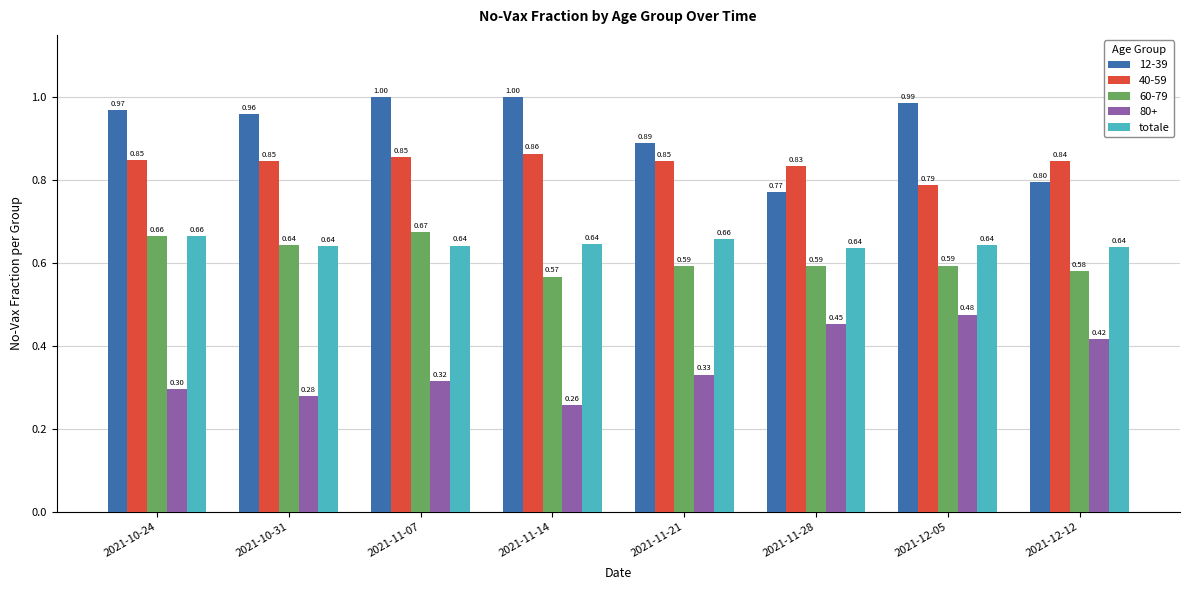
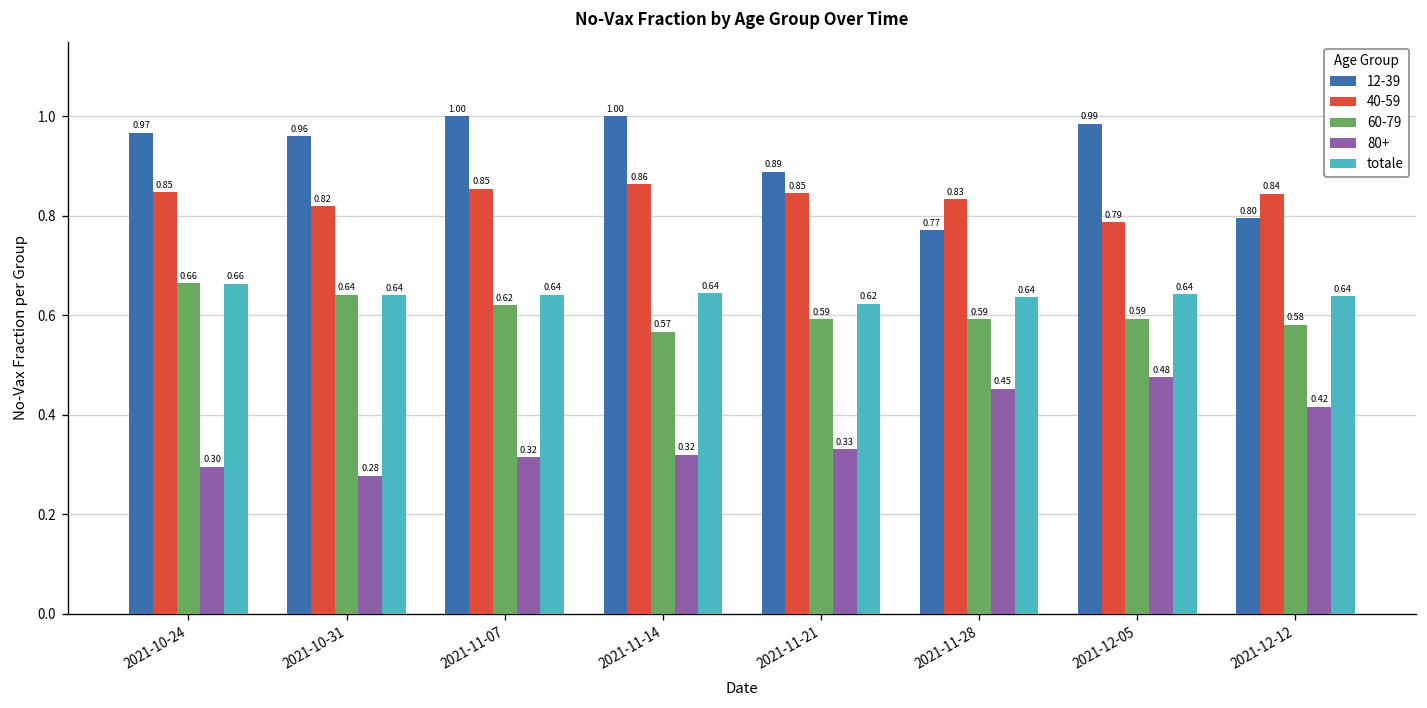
  {
    "12-39": {
      "2021-10-24": 0.97,
      "2021-10-31": 0.96,
      "2021-11-07": 1.00,
      "2021-11-14": 1.00,
      "2021-11-21": 0.89,
      "2021-11-28": 0.77,
      "2021-12-05": 0.99,
      "2021-12-12": 0.80
    },
    "40-59": {
      "2021-10-24": 0.85,
-     "2021-10-31": 0.85,
+     "2021-10-31": 0.82,
      "2021-11-07": 0.85,
      "2021-11-14": 0.86,
      "2021-11-21": 0.85,
      "2021-11-28": 0.83,
      "2021-12-05": 0.79,
      "2021-12-12": 0.84
    },
    "60-79": {
      "2021-10-24": 0.66,
      "2021-10-31": 0.64,
-     "2021-11-07": 0.67,
+     "2021-11-07": 0.62,
      "2021-11-14": 0.57,
      "2021-11-21": 0.59,
      "2021-11-28": 0.59,
      "2021-12-05": 0.59,
      "2021-12-12": 0.58
    },
    "80+": {
      "2021-10-24": 0.30,
      "2021-10-31": 0.28,
      "2021-11-07": 0.32,
-     "2021-11-14": 0.26,
+     "2021-11-14": 0.32,
      "2021-11-21": 0.33,
      "2021-11-28": 0.45,
      "2021-12-05": 0.48,
      "2021-12-12": 0.42
    },
    "totale": {
      "2021-10-24": 0.66,
      "2021-10-31": 0.64,
      "2021-11-07": 0.64,
      "2021-11-14": 0.64,
-     "2021-11-21": 0.66,
+     "2021-11-21": 0.62,
      "2021-11-28": 0.64,
      "2021-12-05": 0.64,
      "2021-12-12": 0.64
    }
  }
